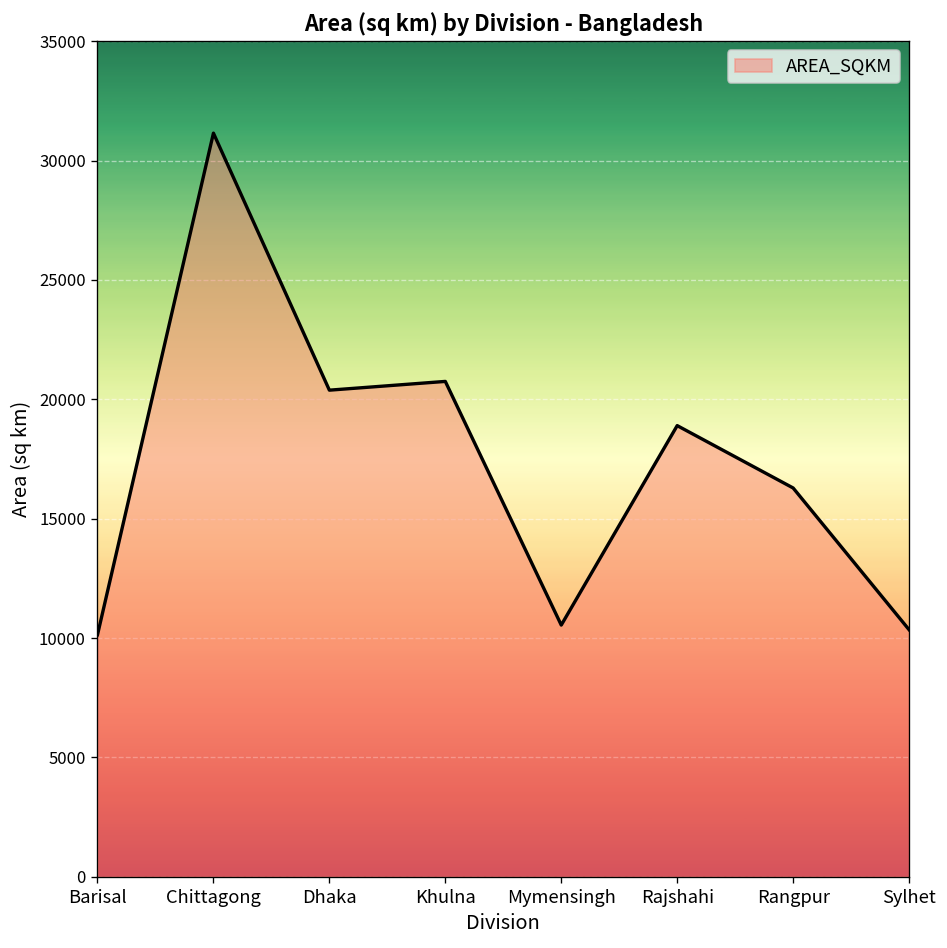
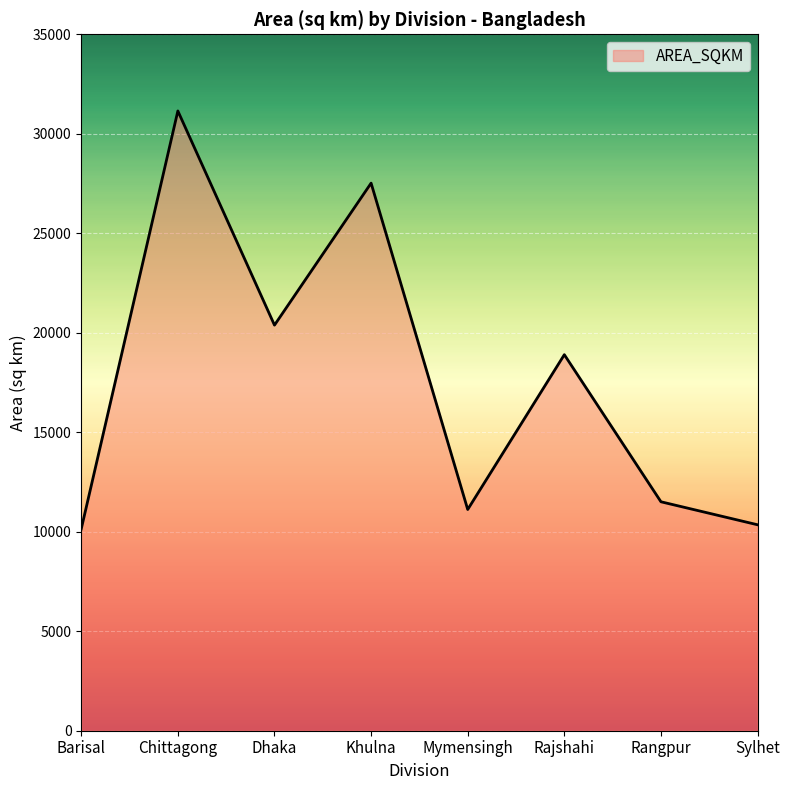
  {
    "Barisal": 10100,
    "Chittagong": 31100,
    "Dhaka": 20400,
-   "Khulna": 20700,
-   "Mymensingh": 10500,
+   "Khulna": 27500,
+   "Mymensingh": 11100,
    "Rajshahi": 18900,
-   "Rangpur": 16300,
+   "Rangpur": 11500,
    "Sylhet": 10400
  }
